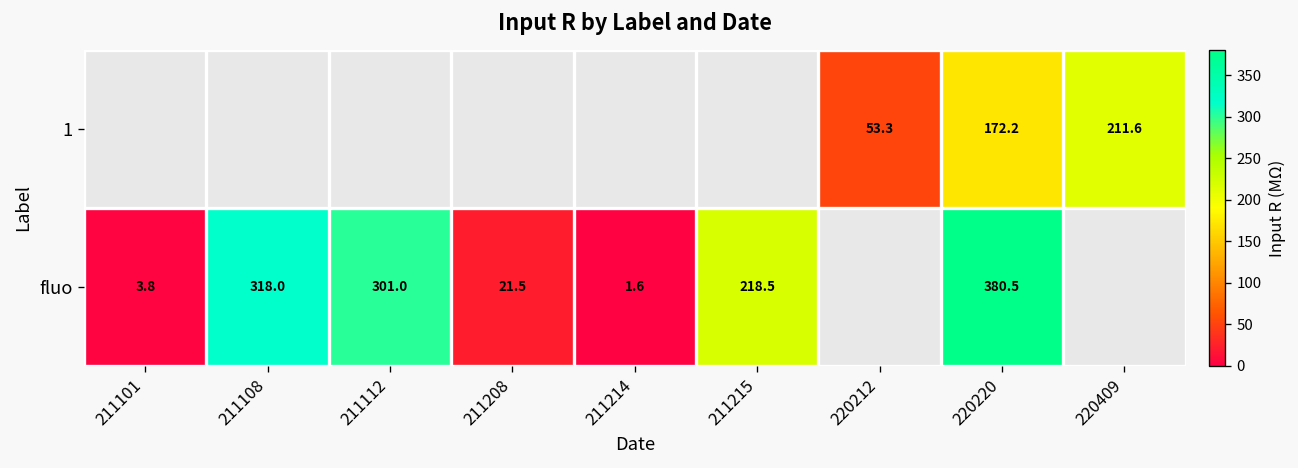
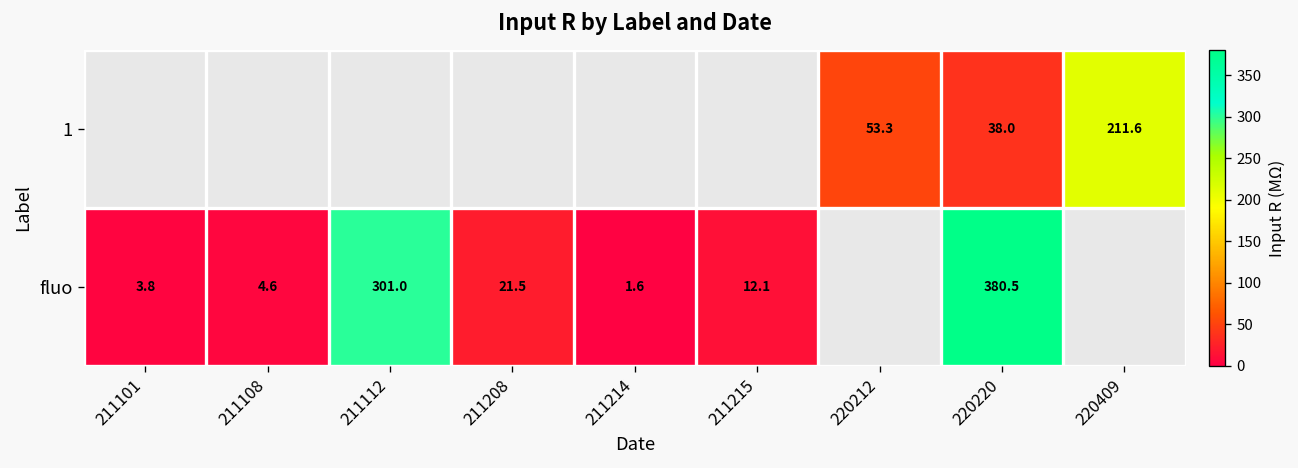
  {
    "1": {
      "220212": 53.3,
-     "220220": 172.2,
+     "220220": 38.0,
      "220409": 211.6
    },
    "fluo": {
      "211101": 3.8,
-     "211108": 318.0,
+     "211108": 4.6,
      "211112": 301.0,
      "211208": 21.5,
      "211214": 1.6,
-     "211215": 218.5,
+     "211215": 12.1,
      "220220": 380.5
    }
  }
